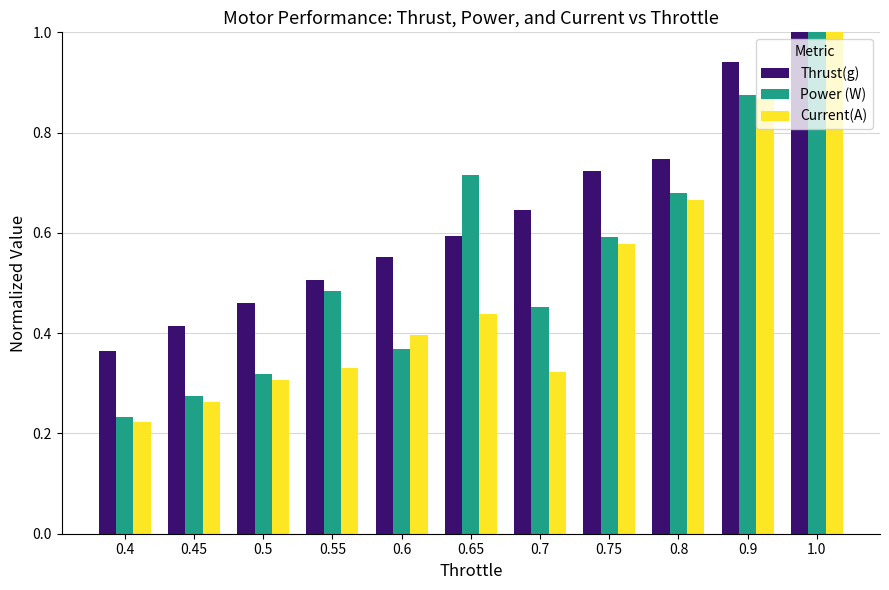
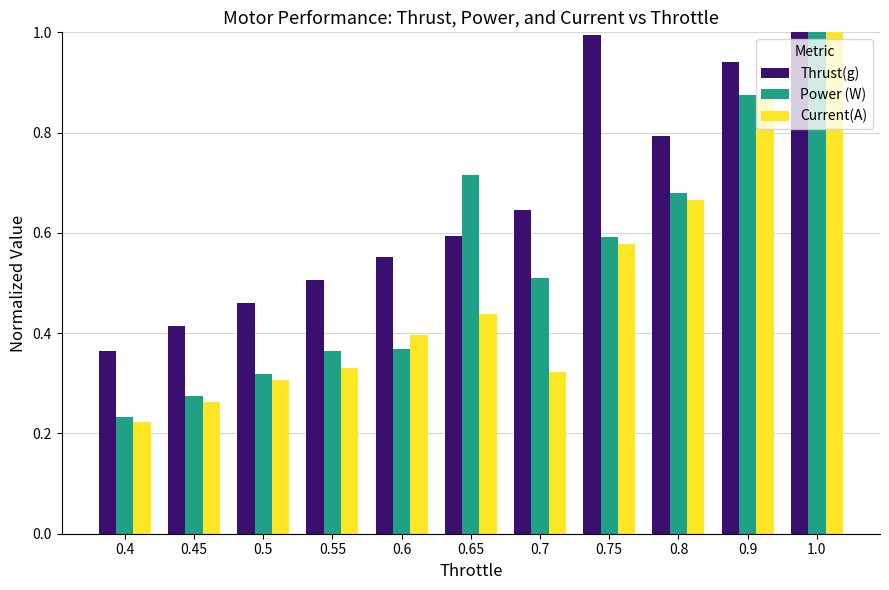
  {
    "Thrust(g)": {
      "0.4": 0.37,
      "0.45": 0.41,
      "0.5": 0.46,
      "0.55": 0.51,
      "0.6": 0.55,
      "0.65": 0.59,
      "0.7": 0.65,
-     "0.75": 0.72,
-     "0.8": 0.75,
+     "0.75": 0.99,
+     "0.8": 0.79,
      "0.9": 0.94,
      "1.0": 1.00
    },
    "Power (W)": {
      "0.4": 0.23,
      "0.45": 0.27,
      "0.5": 0.32,
-     "0.55": 0.48,
+     "0.55": 0.36,
      "0.6": 0.37,
      "0.65": 0.72,
-     "0.7": 0.45,
+     "0.7": 0.51,
      "0.75": 0.59,
      "0.8": 0.68,
      "0.9": 0.88,
      "1.0": 1.00
    },
    "Current(A)": {
      "0.4": 0.22,
      "0.45": 0.26,
      "0.5": 0.31,
      "0.55": 0.33,
      "0.6": 0.40,
      "0.65": 0.44,
      "0.7": 0.32,
      "0.75": 0.58,
      "0.8": 0.67,
      "1.0": 1.00
    }
  }
